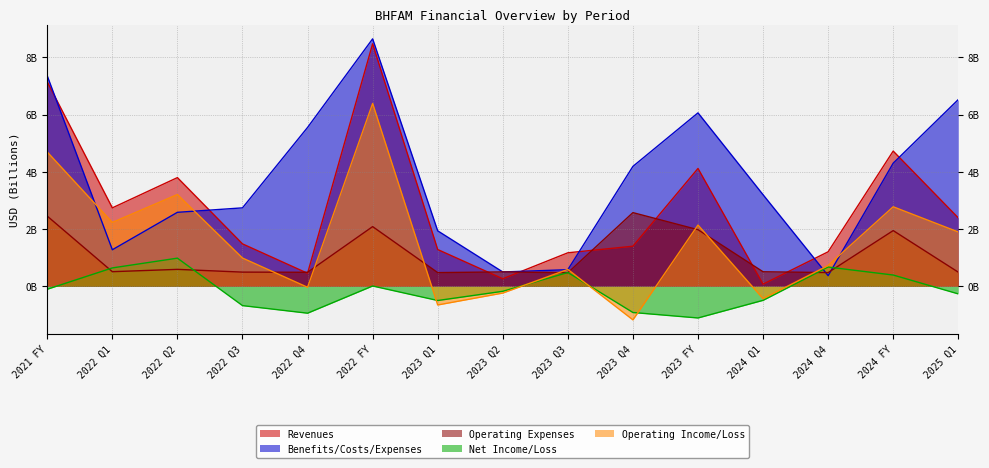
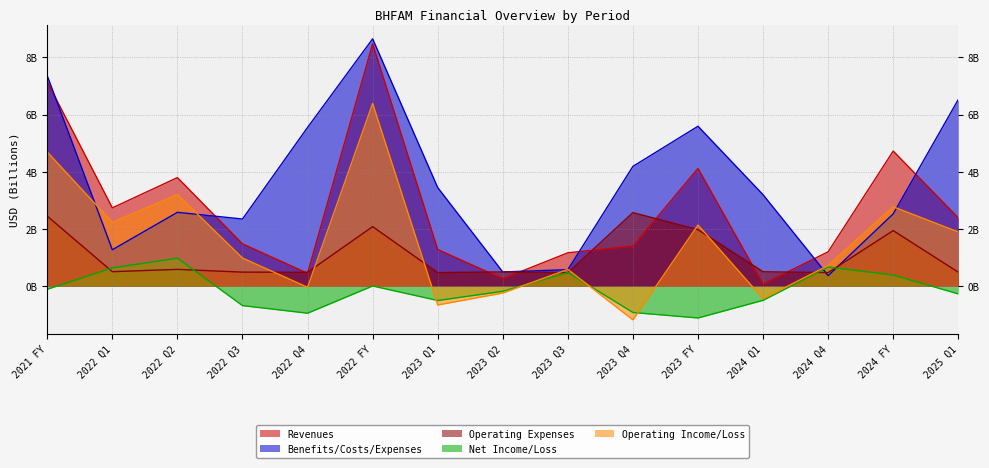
  {
    "Benefits/Costs/Expenses": {
      "2021 FY": 7400000000,
      "2022 Q1": 1300000000,
      "2022 Q2": 2600000000,
-     "2022 Q3": 2700000000,
+     "2022 Q3": 2400000000,
      "2022 Q4": 5500000000,
      "2022 FY": 8600000000,
-     "2023 Q1": 1900000000,
+     "2023 Q1": 3400000000,
      "2023 Q4": 4200000000,
-     "2023 FY": 6100000000,
+     "2023 FY": 5600000000,
      "2024 Q1": 3200000000,
      "2024 Q4": 400000000,
-     "2024 FY": 4300000000,
+     "2024 FY": 2500000000,
      "2025 Q1": 6500000000
    }
  }
